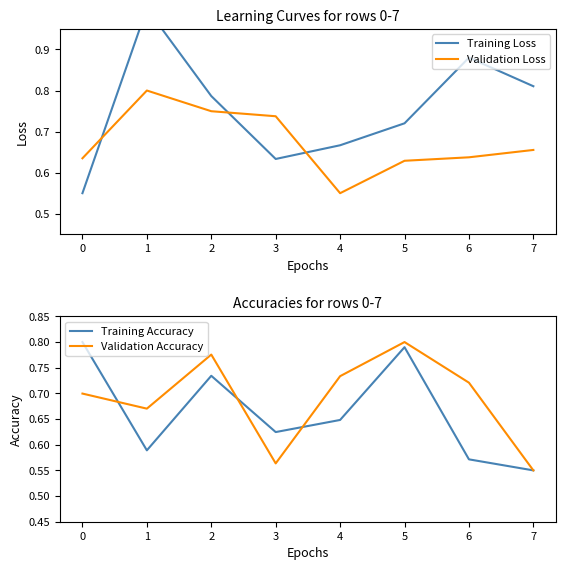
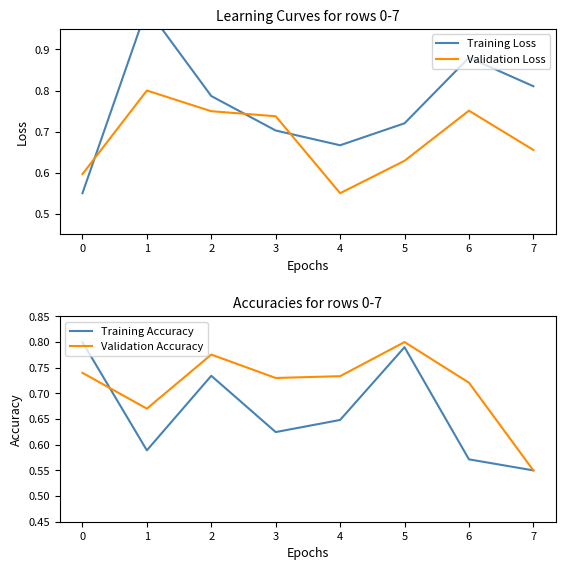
  {
    "Learning Curves for rows 0-7": {
      "Training Loss": {
        "0": 0.55,
        "2": 0.79,
-       "3": 0.63,
+       "3": 0.70,
        "4": 0.67,
        "5": 0.72,
        "7": 0.81
      },
      "Validation Loss": {
-       "0": 0.64,
+       "0": 0.60,
        "1": 0.80,
        "2": 0.75,
        "3": 0.74,
        "4": 0.55,
        "5": 0.63,
-       "6": 0.64,
+       "6": 0.75,
        "7": 0.66
      }
    },
    "Accuracies for rows 0-7": {
      "Training Accuracy": {
        "1": 0.59,
        "2": 0.73,
        "3": 0.62,
        "4": 0.65,
        "5": 0.79,
        "6": 0.57
      },
      "Validation Accuracy": {
-       "0": 0.70,
+       "0": 0.74,
        "1": 0.67,
        "2": 0.78,
-       "3": 0.56,
+       "3": 0.73,
        "4": 0.73,
        "5": 0.80,
        "6": 0.72
      }
    }
  }
